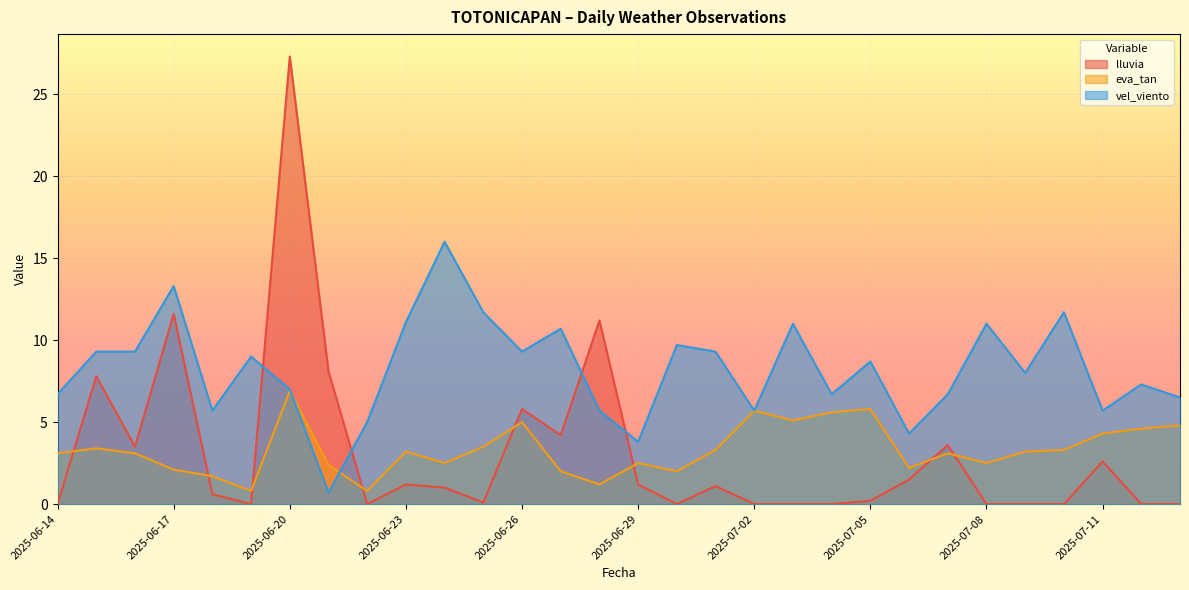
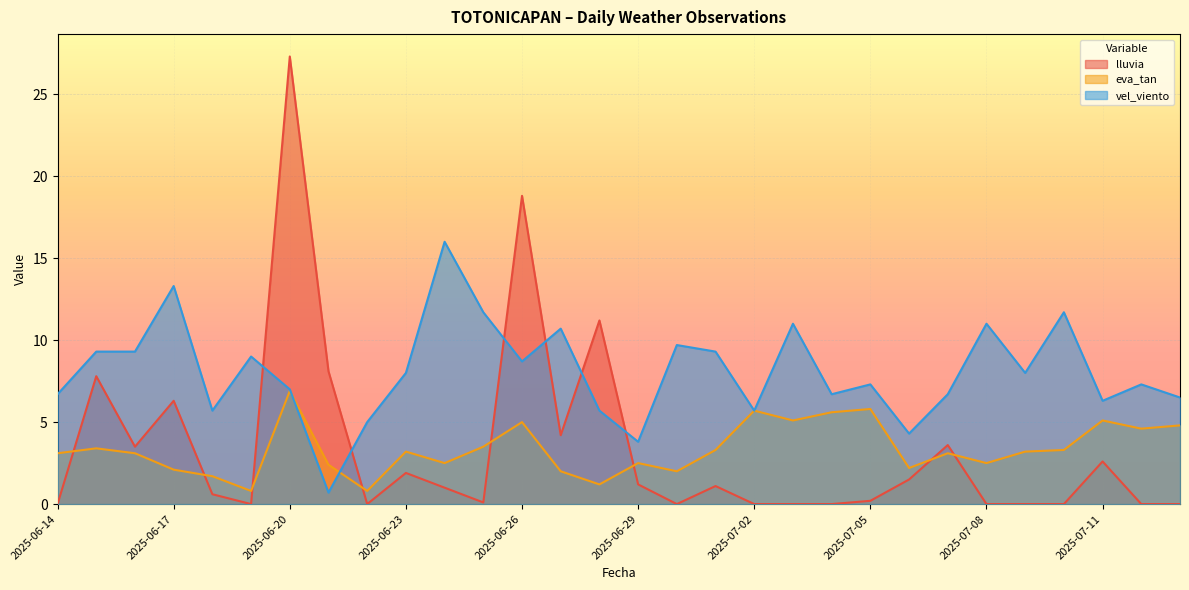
  {
    "lluvia": {
      "2025-06-14": 0.0,
-     "2025-06-17": 11.6,
+     "2025-06-17": 6.3,
      "2025-06-20": 27.3,
-     "2025-06-23": 1.2,
-     "2025-06-26": 5.8,
+     "2025-06-23": 1.9,
+     "2025-06-26": 18.8,
      "2025-06-29": 1.2,
      "2025-07-02": 0.0,
      "2025-07-05": 0.2,
      "2025-07-08": 0.0,
      "2025-07-11": 2.6
    },
    "eva_tan": {
      "2025-06-14": 3.1,
      "2025-06-17": 2.1,
      "2025-06-23": 3.2,
      "2025-06-26": 5.0,
      "2025-06-29": 2.5,
      "2025-07-05": 5.8,
      "2025-07-08": 2.5,
-     "2025-07-11": 4.3
+     "2025-07-11": 5.1
    },
    "vel_viento": {
      "2025-06-14": 6.7,
      "2025-06-17": 13.3,
-     "2025-06-23": 11.1,
-     "2025-06-26": 9.3,
+     "2025-06-23": 8.0,
+     "2025-06-26": 8.7,
      "2025-06-29": 3.8,
-     "2025-07-05": 8.7,
+     "2025-07-05": 7.3,
      "2025-07-08": 11.0,
-     "2025-07-11": 5.7
+     "2025-07-11": 6.3
    }
  }
